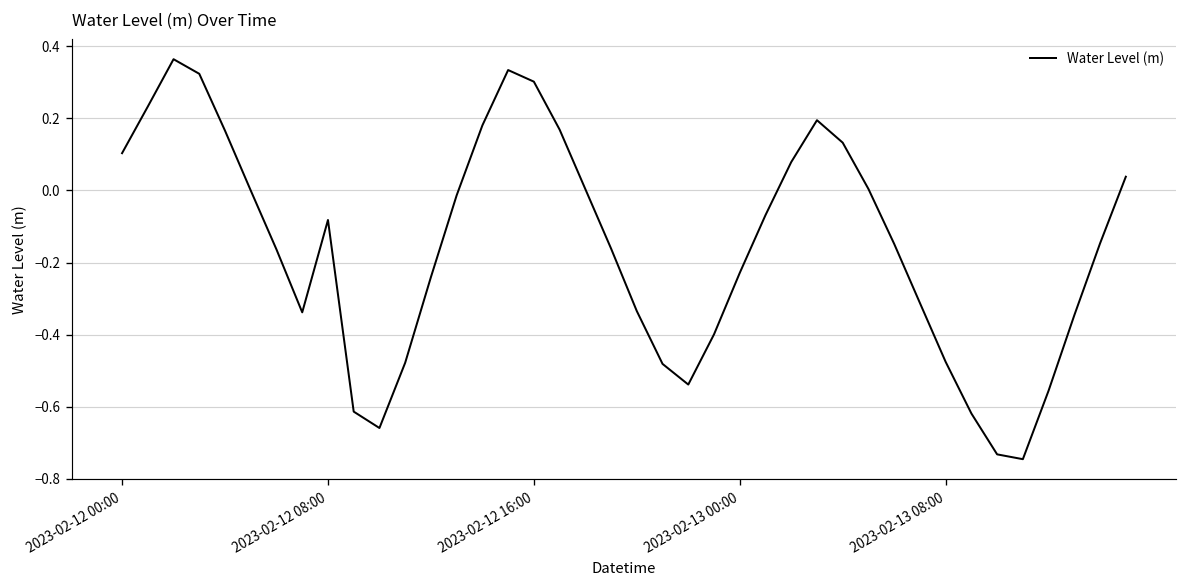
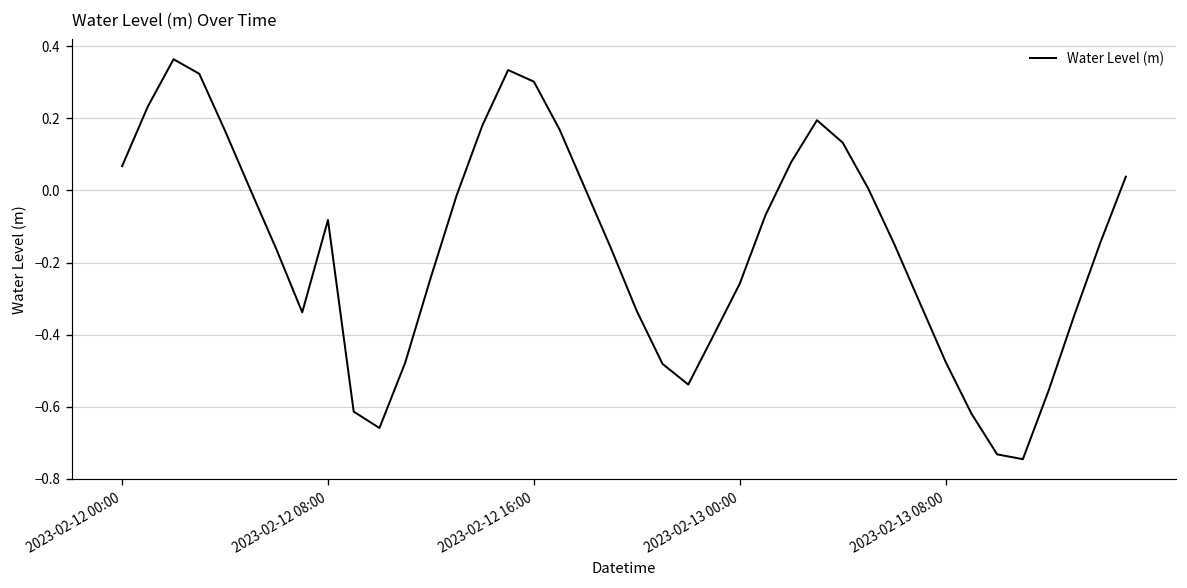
  {
-   "2023-02-12 00:00": 0.10,
+   "2023-02-12 00:00": 0.07,
    "2023-02-12 08:00": -0.08,
    "2023-02-12 16:00": 0.30,
-   "2023-02-13 00:00": -0.23,
+   "2023-02-13 00:00": -0.26,
    "2023-02-13 08:00": -0.48
  }
